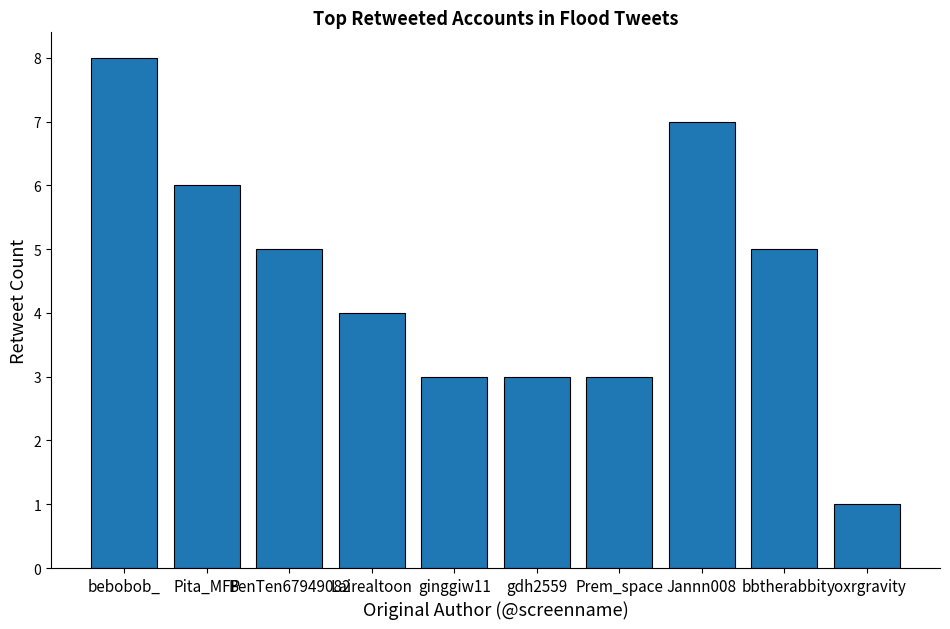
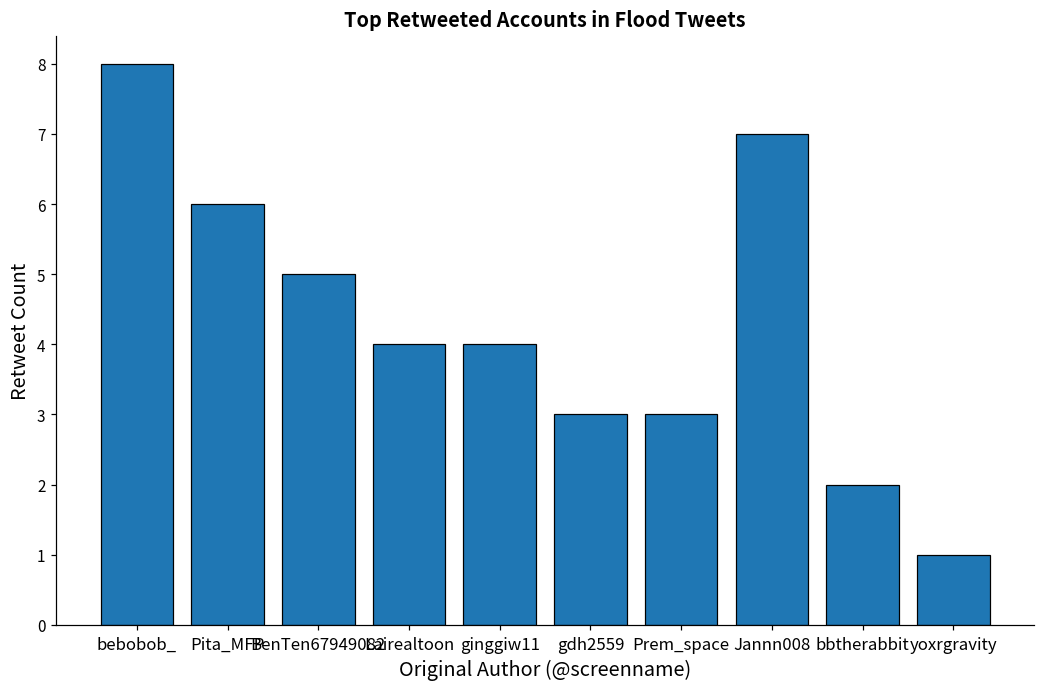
  {
    "bebobob_": 8,
-   "ginggiw11": 3,
+   "ginggiw11": 4,
    "gdh2559": 3,
    "Prem_space": 3,
    "Jannn008": 7,
-   "bbtherabbit": 5,
+   "bbtherabbit": 2,
    "yoxrgravity": 1
  }
